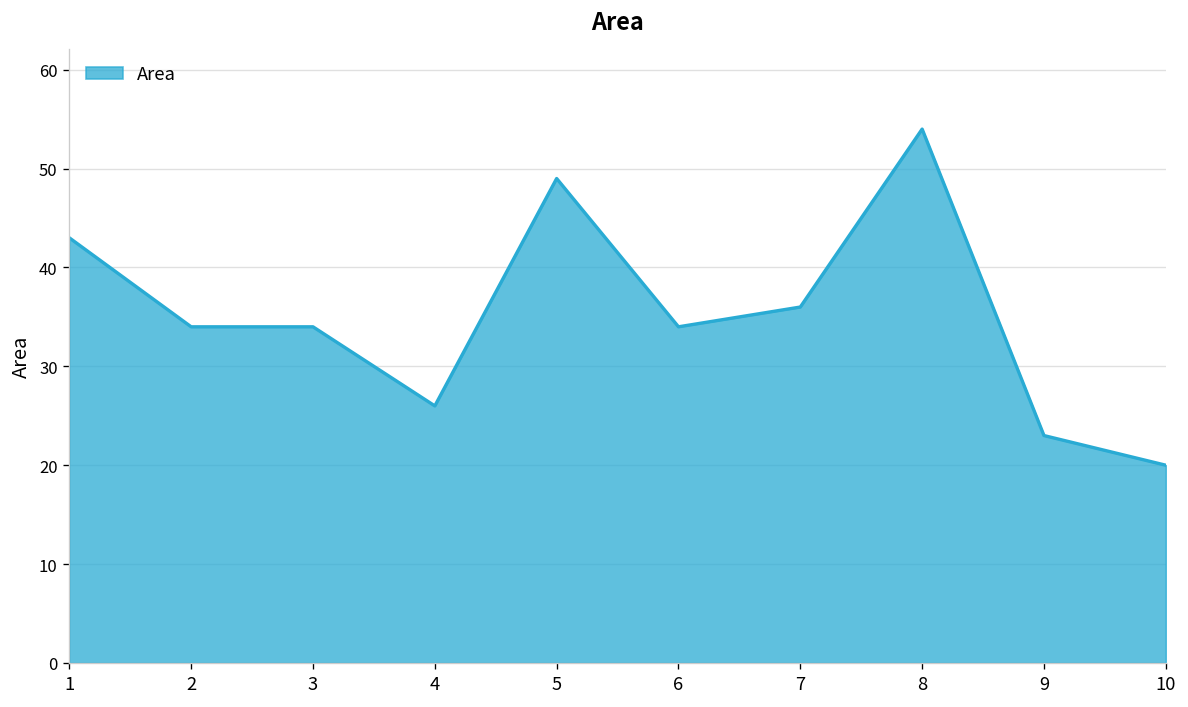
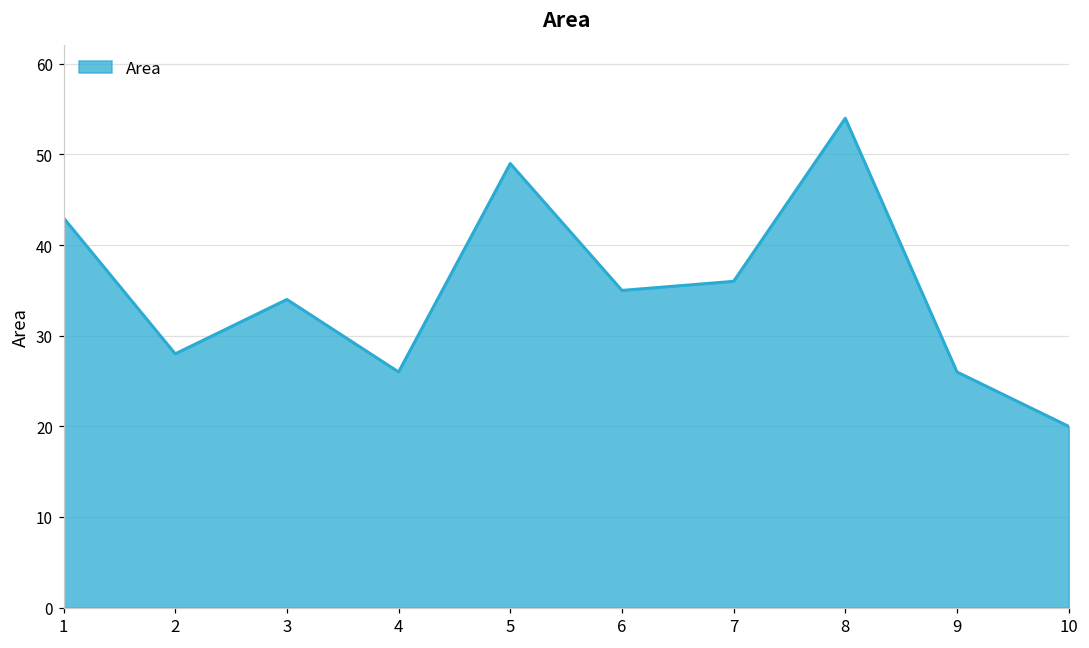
  {
    "1": 43,
-   "2": 34,
+   "2": 28,
    "3": 34,
    "4": 26,
    "5": 49,
-   "6": 34,
+   "6": 35,
    "7": 36,
    "8": 54,
-   "9": 23,
+   "9": 26,
    "10": 20
  }
